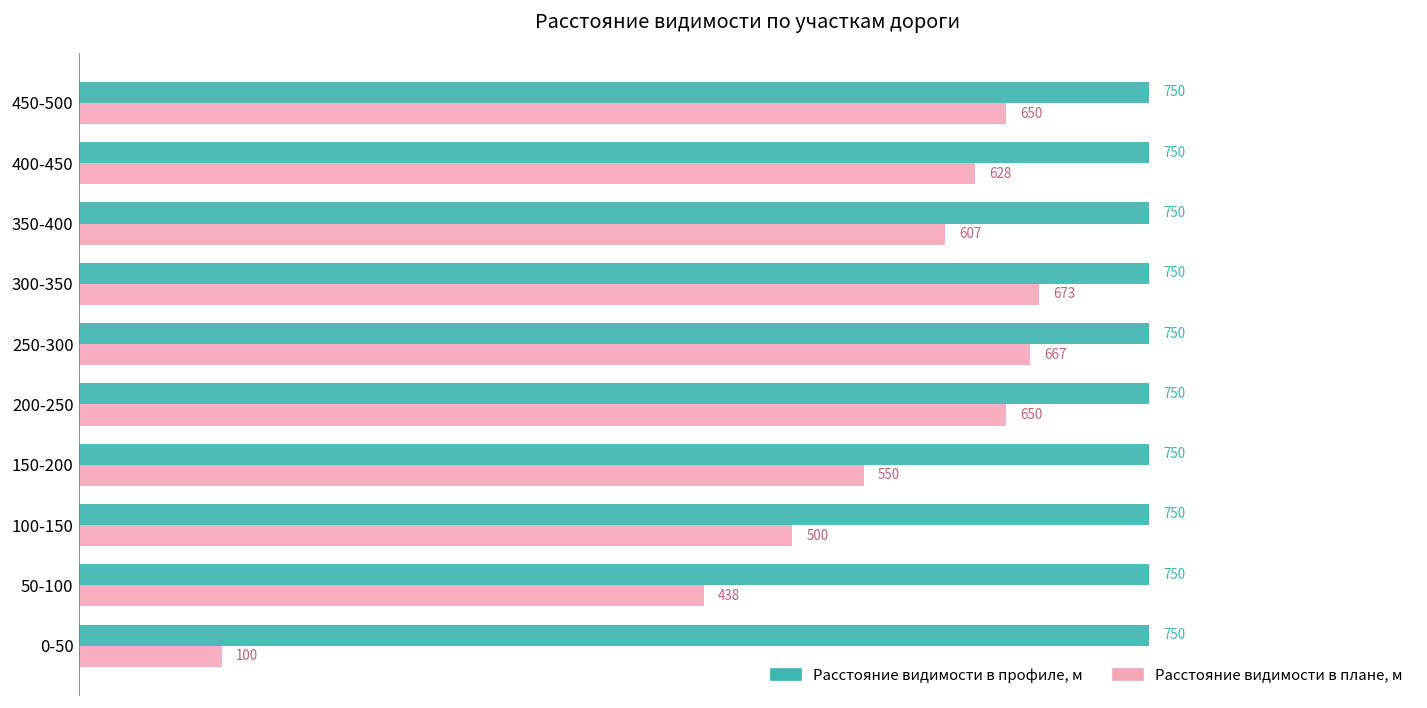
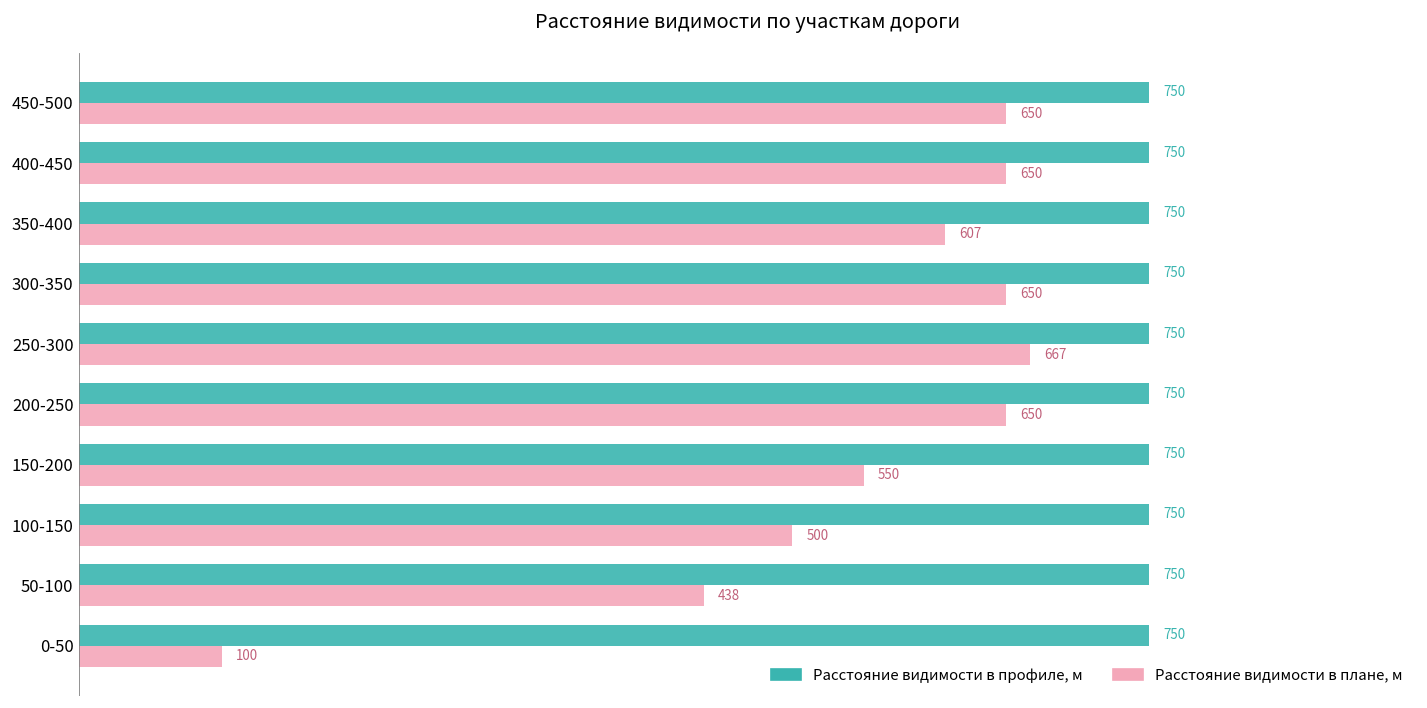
  {
    "Расстояние видимости в профиле, м": {
      "450-500": 750,
      "400-450": 750,
      "350-400": 750,
      "300-350": 750,
      "250-300": 750,
      "200-250": 750,
      "150-200": 750,
      "100-150": 750,
      "50-100": 750,
      "0-50": 750
    },
    "Расстояние видимости в плане, м": {
      "450-500": 650,
-     "400-450": 628,
+     "400-450": 650,
      "350-400": 607,
-     "300-350": 673,
+     "300-350": 650,
      "250-300": 667,
      "200-250": 650,
      "150-200": 550,
      "100-150": 500,
      "50-100": 438,
      "0-50": 100
    }
  }
